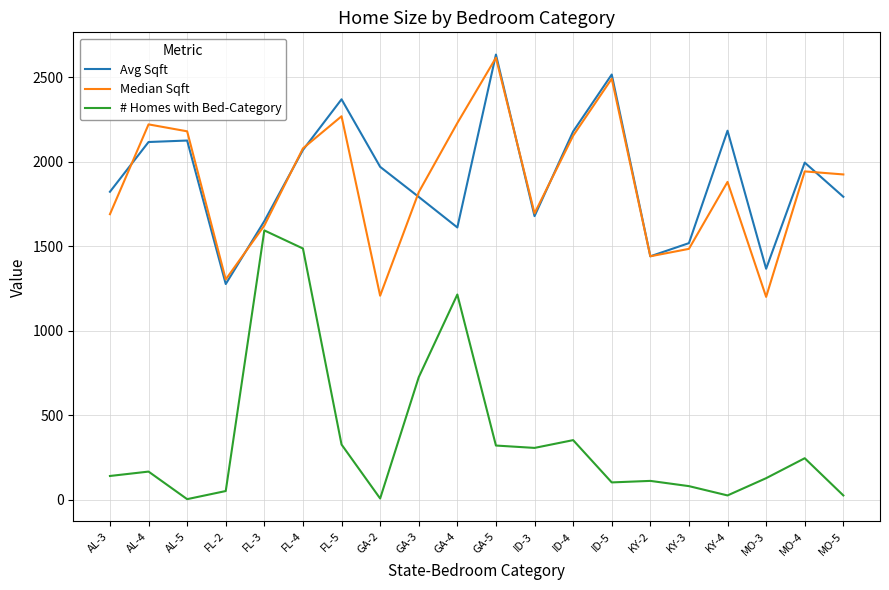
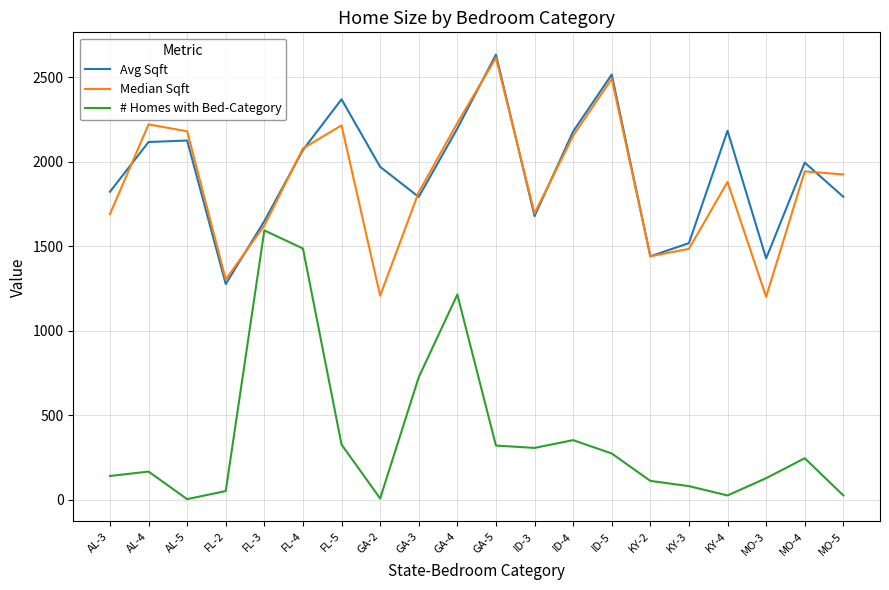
  {
    "Avg Sqft": {
      "AL-3": 1820,
      "AL-4": 2120,
      "AL-5": 2120,
      "FL-2": 1280,
      "FL-3": 1650,
      "FL-5": 2370,
      "GA-2": 1970,
      "GA-3": 1790,
-     "GA-4": 1610,
+     "GA-4": 2200,
      "GA-5": 2630,
      "ID-3": 1680,
      "ID-4": 2180,
      "ID-5": 2510,
      "KY-3": 1520,
      "KY-4": 2180,
-     "MO-3": 1370,
+     "MO-3": 1430,
      "MO-4": 1990,
      "MO-5": 1790
    },
    "Median Sqft": {
      "AL-3": 1690,
      "AL-4": 2220,
      "AL-5": 2180,
      "FL-2": 1300,
      "FL-3": 1620,
-     "FL-5": 2270,
+     "FL-5": 2210,
      "GA-2": 1210,
      "GA-3": 1820,
      "GA-4": 2230,
      "GA-5": 2610,
      "ID-3": 1690,
      "ID-4": 2150,
      "ID-5": 2490,
      "KY-3": 1480,
      "KY-4": 1880,
      "MO-3": 1200,
      "MO-4": 1940,
      "MO-5": 1920
    },
    "# Homes with Bed-Category": {
      "AL-3": 140,
      "AL-4": 170,
      "AL-5": 0,
      "FL-2": 50,
      "FL-3": 1590,
      "FL-4": 1490,
      "FL-5": 330,
      "GA-2": 10,
      "GA-3": 730,
      "GA-4": 1210,
      "GA-5": 320,
      "ID-3": 310,
      "ID-4": 350,
-     "ID-5": 100,
+     "ID-5": 270,
      "KY-2": 110,
      "KY-3": 80,
      "KY-4": 30,
      "MO-3": 130,
      "MO-4": 250,
      "MO-5": 30
    }
  }
